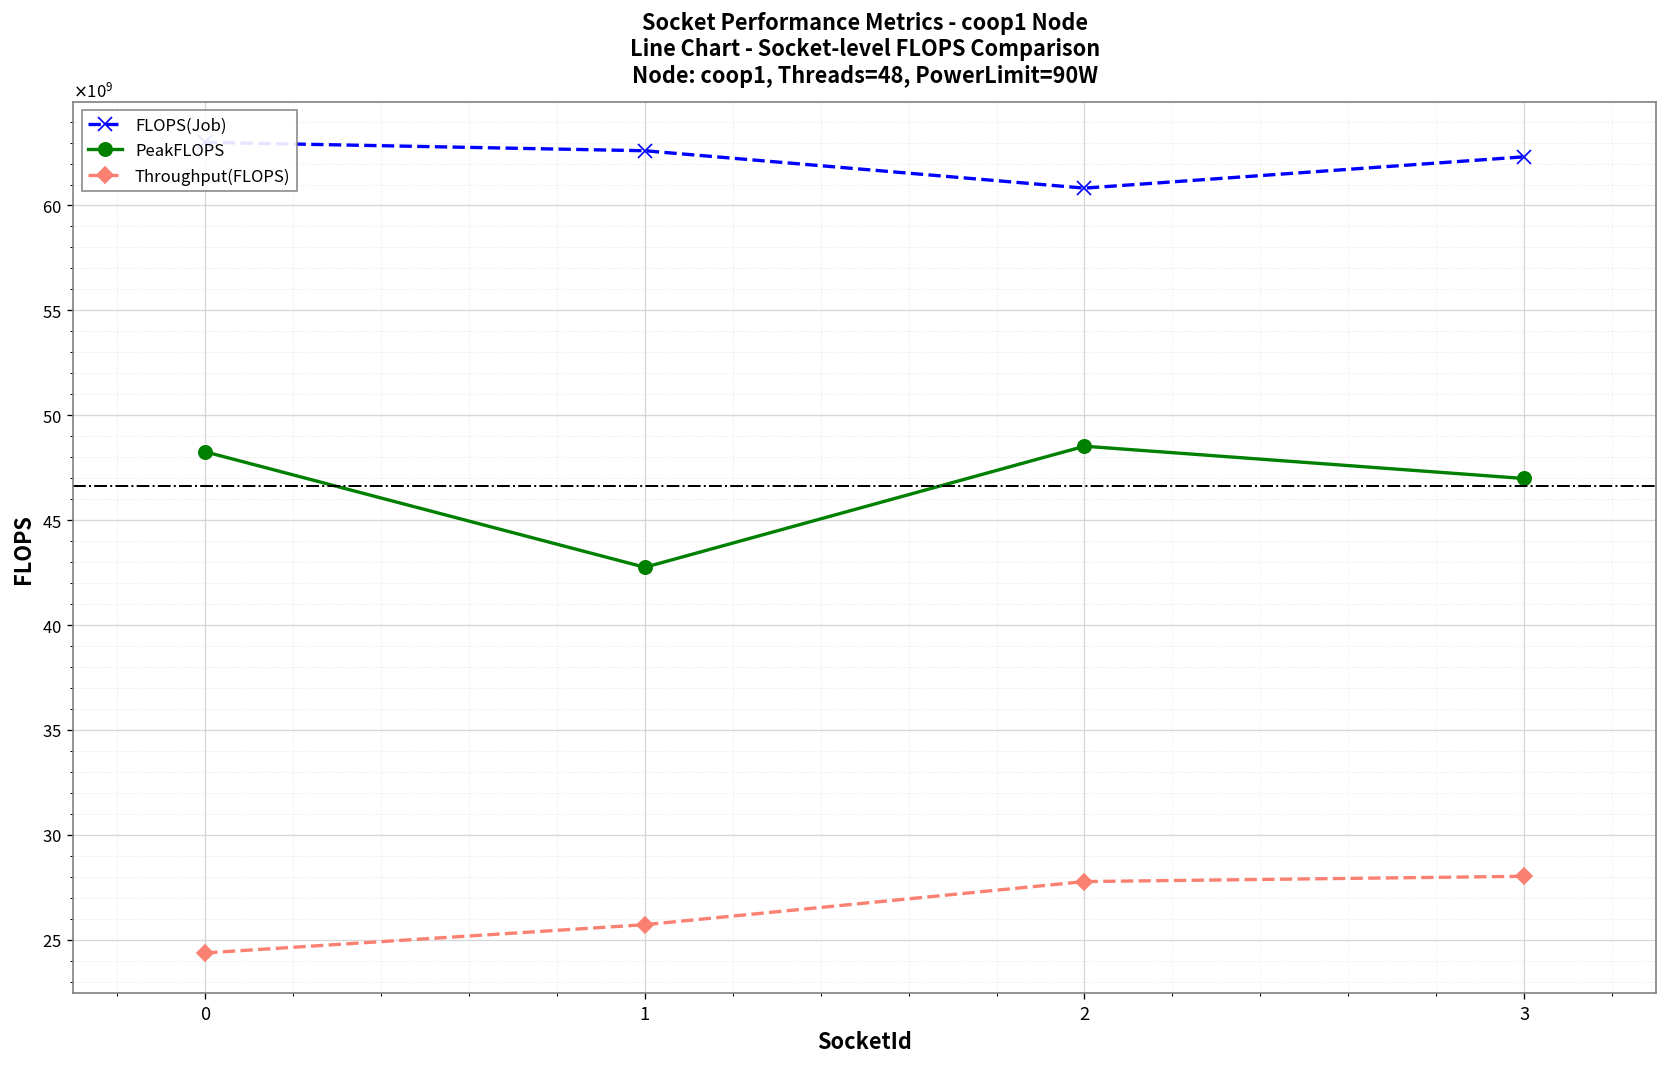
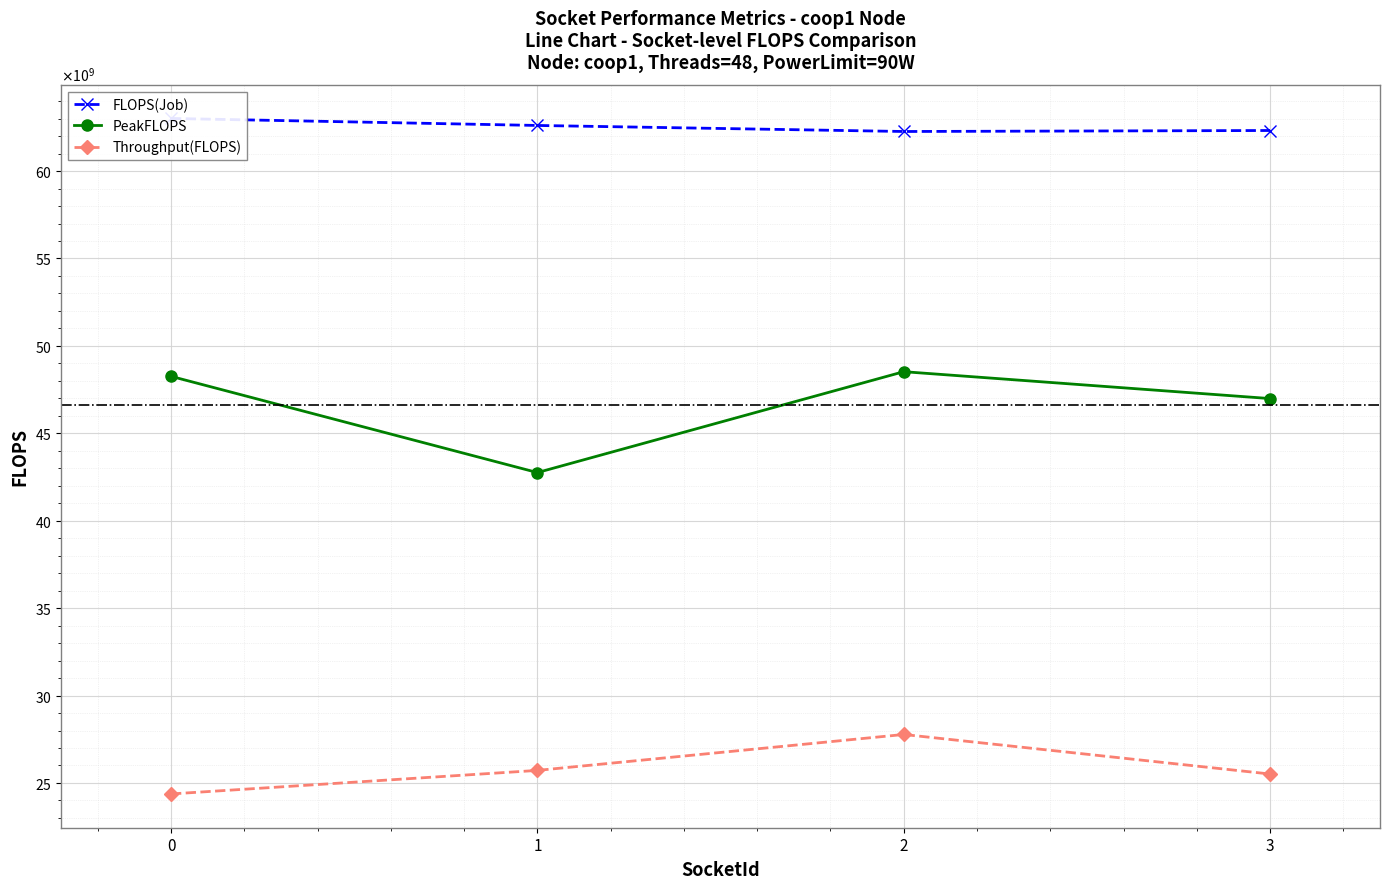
  {
    "FLOPS(Job)": {
      "1": 62600000000,
-     "2": 60800000000,
+     "2": 62300000000,
      "3": 62300000000
    },
    "PeakFLOPS": {
      "0": 48300000000,
      "1": 42800000000,
      "2": 48500000000,
      "3": 47000000000
    },
    "Throughput(FLOPS)": {
      "0": 24400000000,
      "1": 25700000000,
      "2": 27800000000,
-     "3": 28000000000
+     "3": 25500000000
    }
  }
